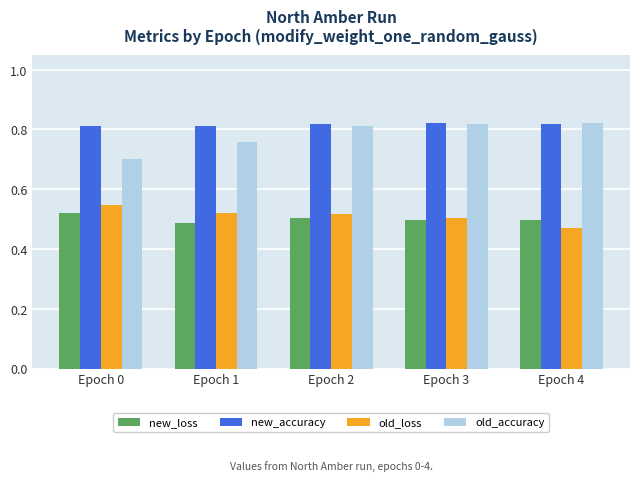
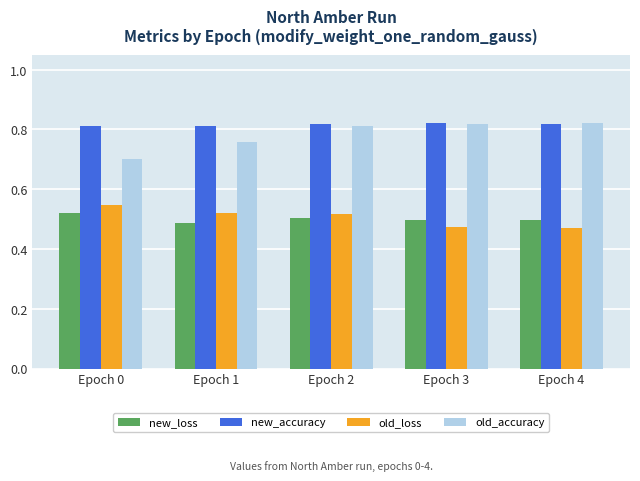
  {
    "new_loss": {
      "Epoch 0": 0.52,
      "Epoch 1": 0.49,
      "Epoch 2": 0.51,
      "Epoch 3": 0.50,
      "Epoch 4": 0.50
    },
    "new_accuracy": {
      "Epoch 0": 0.81,
      "Epoch 1": 0.81,
      "Epoch 2": 0.82,
      "Epoch 3": 0.82,
      "Epoch 4": 0.82
    },
    "old_loss": {
      "Epoch 0": 0.55,
      "Epoch 1": 0.52,
      "Epoch 2": 0.52,
-     "Epoch 3": 0.51,
+     "Epoch 3": 0.47,
      "Epoch 4": 0.47
    },
    "old_accuracy": {
      "Epoch 0": 0.70,
      "Epoch 1": 0.76,
      "Epoch 2": 0.81,
      "Epoch 3": 0.82,
      "Epoch 4": 0.82
    }
  }
